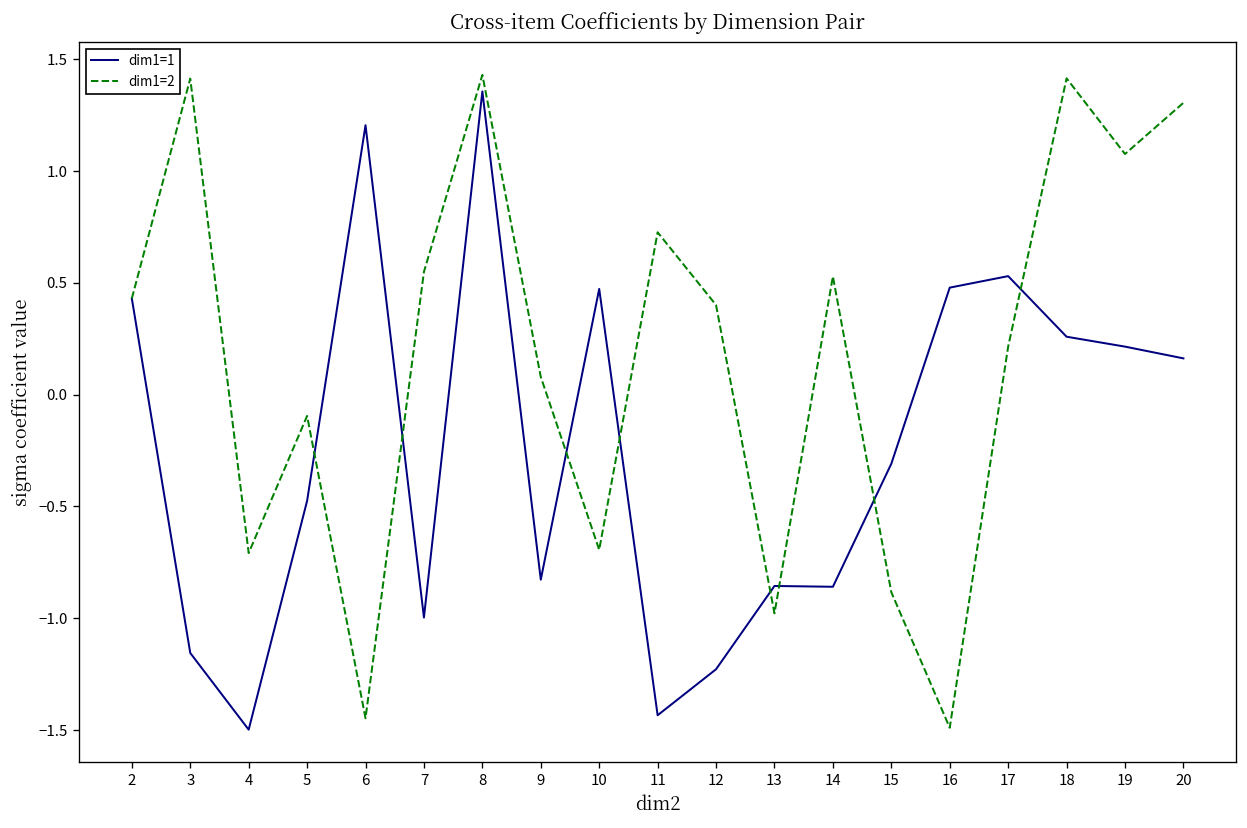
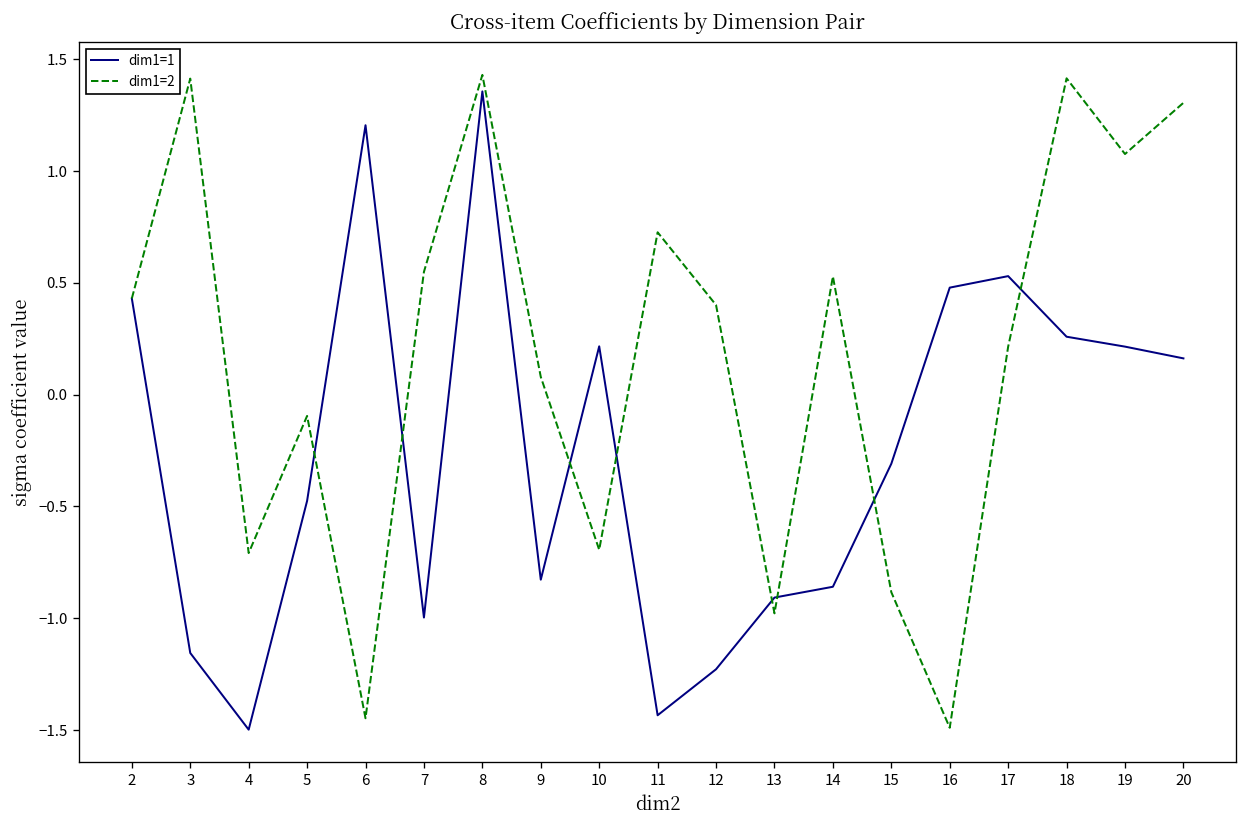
  {
    "dim1=1": {
      "3": -1.16,
      "4": -1.50,
      "5": -0.48,
      "6": 1.20,
      "7": -1.00,
      "8": 1.36,
      "9": -0.83,
-     "10": 0.47,
+     "10": 0.22,
      "11": -1.43,
      "12": -1.23,
-     "13": -0.86,
+     "13": -0.91,
      "14": -0.86,
      "15": -0.31,
      "16": 0.48,
      "17": 0.53,
      "18": 0.26,
      "19": 0.21,
      "20": 0.16
    },
    "dim1=2": {
      "3": 1.41,
      "4": -0.71,
      "5": -0.10,
      "6": -1.45,
      "7": 0.55,
      "8": 1.43,
      "9": 0.08,
      "10": -0.69,
      "11": 0.73,
      "12": 0.40,
      "13": -0.98,
      "14": 0.53,
      "15": -0.88,
      "16": -1.49,
      "17": 0.21,
      "18": 1.41,
      "19": 1.08,
      "20": 1.31
    }
  }
